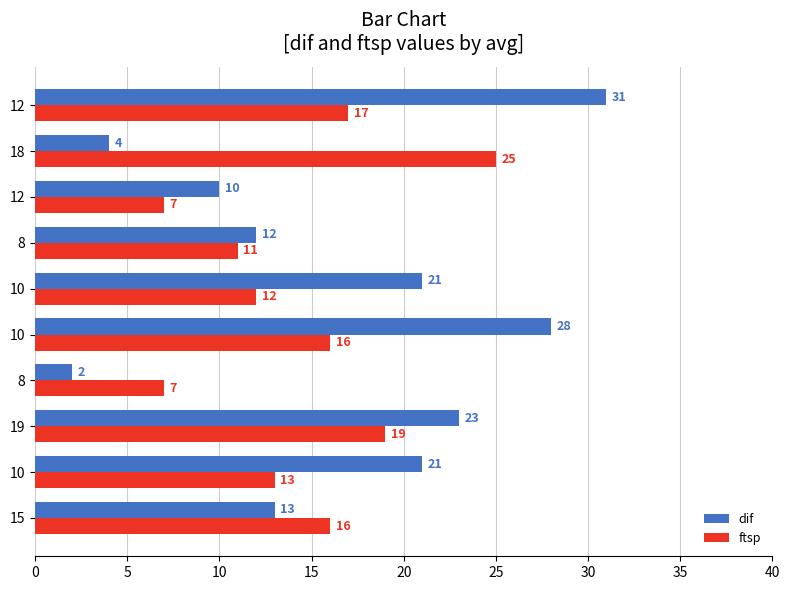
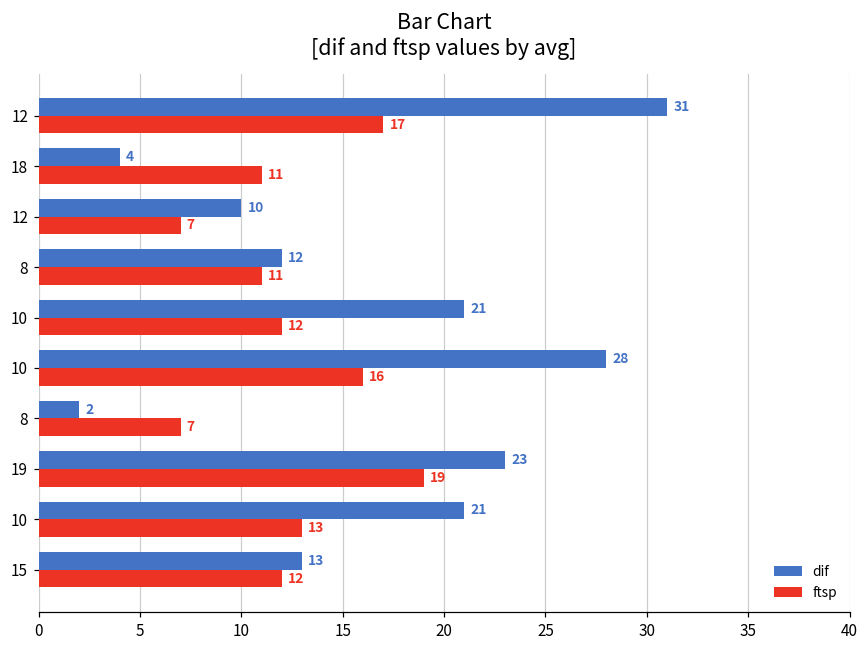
  {
    "dif": {
      "18": 4,
      "19": 23,
      "15": 13
    },
    "ftsp": {
-     "18": 25,
+     "18": 11,
      "19": 19,
-     "15": 16
+     "15": 12
    }
  }
